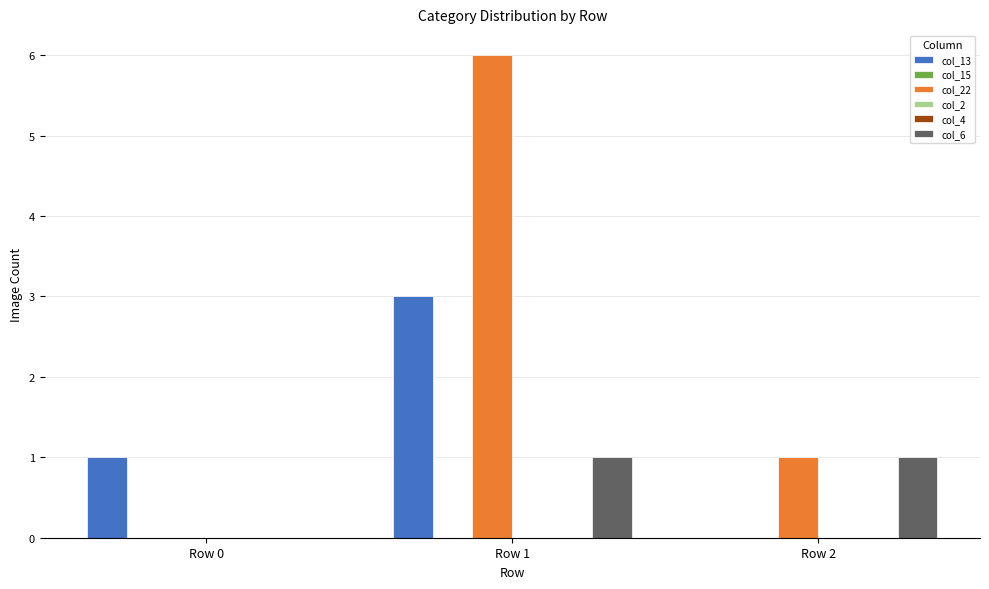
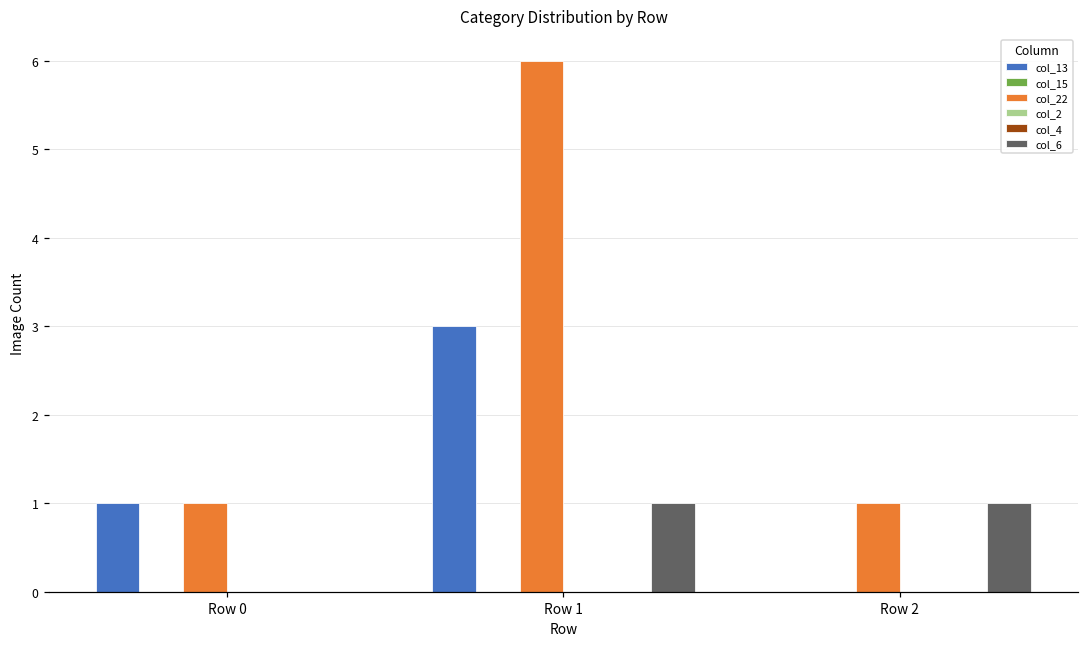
  {
    "col_13": {
      "Row 0": 1,
      "Row 1": 3,
      "Row 2": 0
    },
    "col_15": {
      "Row 0": 0,
      "Row 1": 0,
      "Row 2": 0
    },
    "col_22": {
-     "Row 0": 0,
+     "Row 0": 1,
      "Row 1": 6,
      "Row 2": 1
    },
    "col_2": {
      "Row 0": 0,
      "Row 1": 0,
      "Row 2": 0
    },
    "col_4": {
      "Row 0": 0,
      "Row 1": 0,
      "Row 2": 0
    },
    "col_6": {
      "Row 0": 0,
      "Row 1": 1,
      "Row 2": 1
    }
  }
